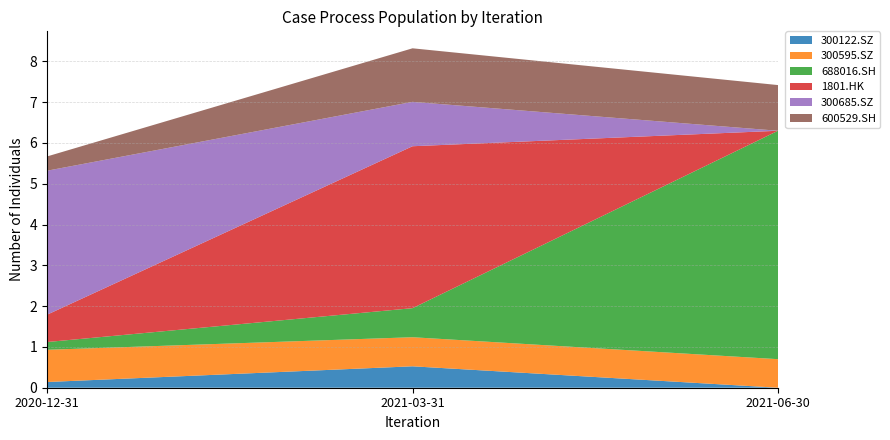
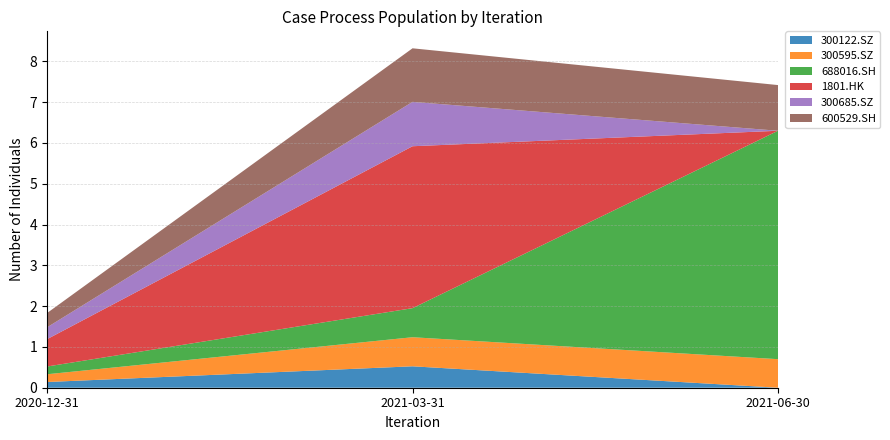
  {
    "300122.SZ": {
      "2020-12-31": 0.1,
      "2021-03-31": 0.5,
      "2021-06-30": 0.0
    },
    "300595.SZ": {
-     "2020-12-31": 0.8,
+     "2020-12-31": 0.2,
      "2021-03-31": 0.7,
      "2021-06-30": 0.7
    },
    "688016.SH": {
      "2020-12-31": 0.2,
      "2021-03-31": 0.7
    },
    "1801.HK": {
      "2020-12-31": 0.7,
      "2021-03-31": 4.0
    },
    "300685.SZ": {
-     "2020-12-31": 3.5,
+     "2020-12-31": 0.3,
      "2021-03-31": 1.1
    },
    "600529.SH": {
      "2020-12-31": 0.3,
      "2021-03-31": 1.3,
      "2021-06-30": 1.1
    }
  }
